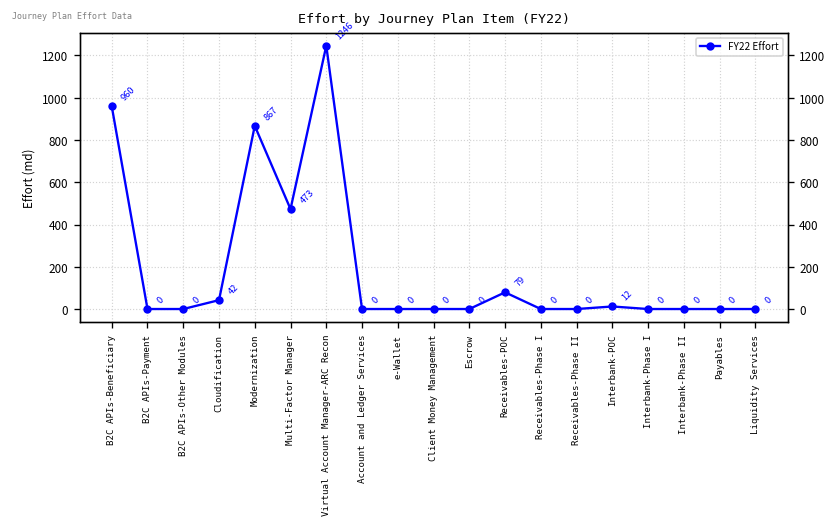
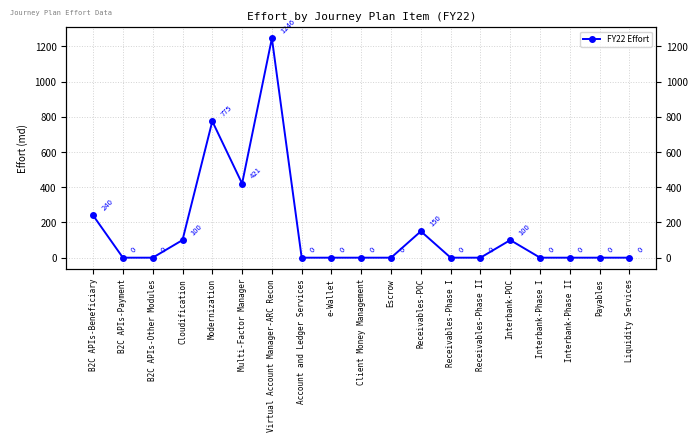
  {
-   "B2C APIs-Beneficiary": 960,
+   "B2C APIs-Beneficiary": 240,
    "B2C APIs-Payment": 0,
    "B2C APIs-Other Modules": 0,
-   "Cloudification": 42,
-   "Modernization": 867,
-   "Multi-Factor Manager": 473,
+   "Cloudification": 100,
+   "Modernization": 775,
+   "Multi-Factor Manager": 421,
    "Virtual Account Manager-ARC Recon": 1246,
    "Account and Ledger Services": 0,
    "e-Wallet": 0,
    "Client Money Management": 0,
    "Escrow": 0,
-   "Receivables-POC": 79,
+   "Receivables-POC": 150,
    "Receivables-Phase I": 0,
    "Receivables-Phase II": 0,
-   "Interbank-POC": 12,
+   "Interbank-POC": 100,
    "Interbank-Phase I": 0,
    "Interbank-Phase II": 0,
    "Payables": 0,
    "Liquidity Services": 0
  }
